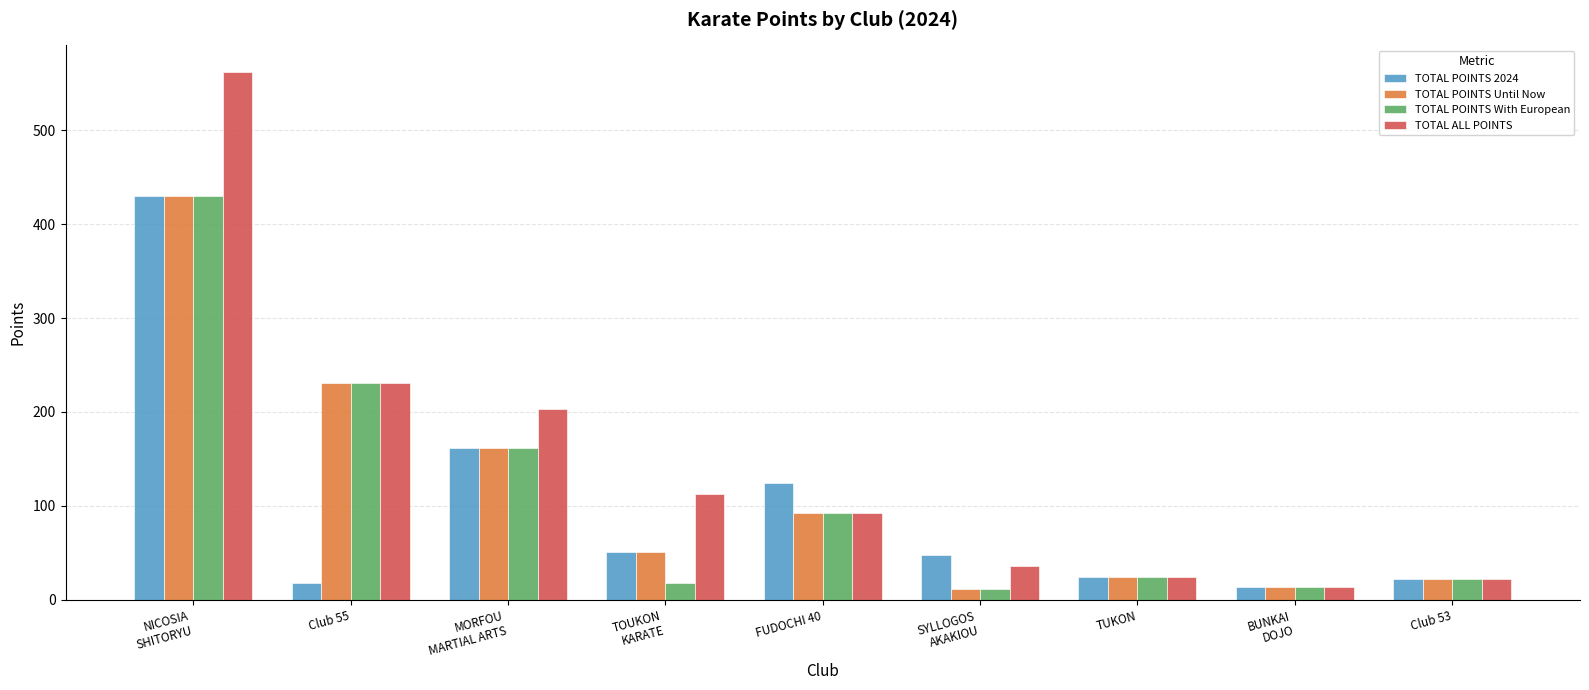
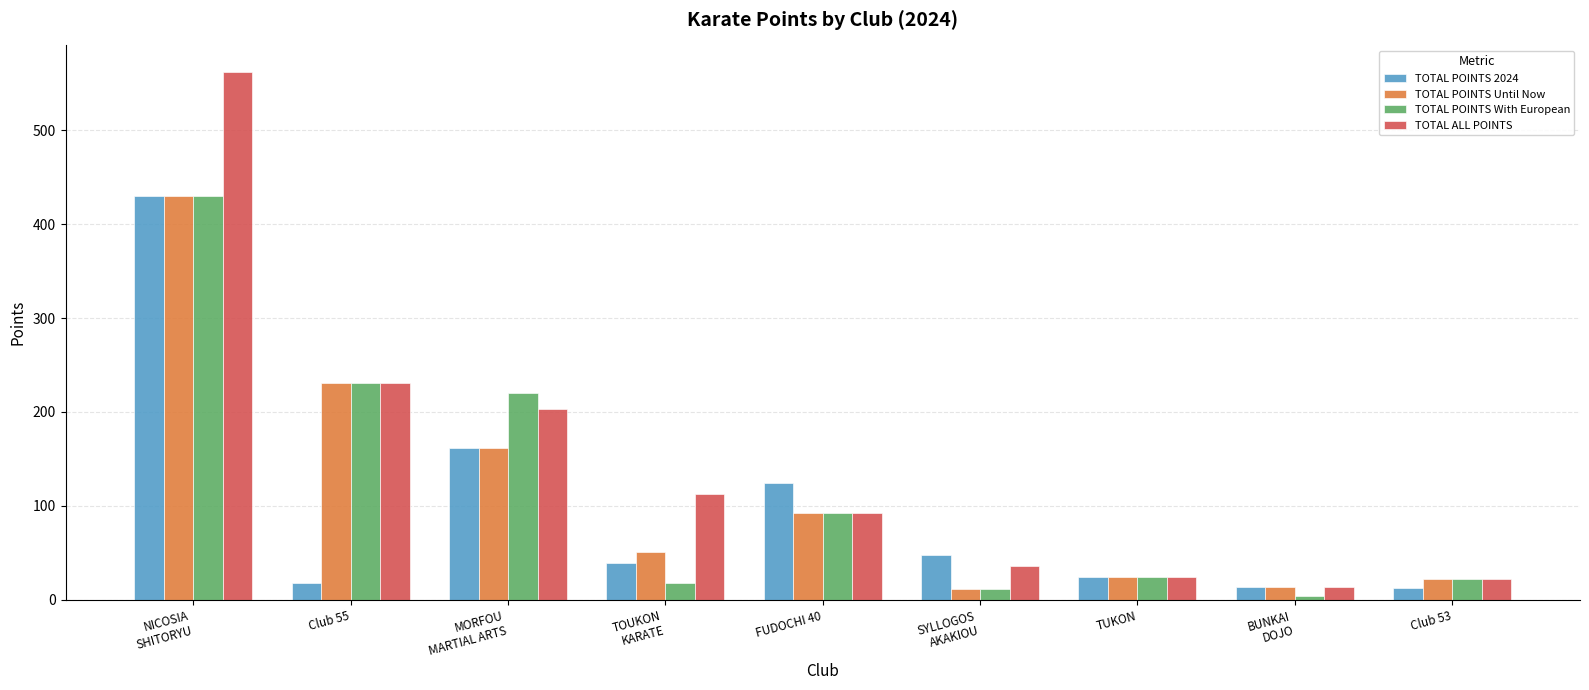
  {
    "TOTAL POINTS 2024": {
      "NICOSIA SHITORYU": 430,
      "Club 55": 20,
      "MORFOU MARTIAL ARTS": 160,
-     "TOUKON KARATE": 50,
+     "TOUKON KARATE": 40,
      "FUDOCHI 40": 120,
      "SYLLOGOS AKAKIOU": 50,
      "TUKON": 20,
      "BUNKAI DOJO": 10,
-     "Club 53": 20
+     "Club 53": 10
    },
    "TOTAL POINTS With European": {
      "NICOSIA SHITORYU": 430,
      "Club 55": 230,
-     "MORFOU MARTIAL ARTS": 160,
+     "MORFOU MARTIAL ARTS": 220,
      "TOUKON KARATE": 20,
      "FUDOCHI 40": 90,
      "SYLLOGOS AKAKIOU": 10,
      "TUKON": 20,
-     "BUNKAI DOJO": 10,
+     "BUNKAI DOJO": 0,
      "Club 53": 20
    }
  }
